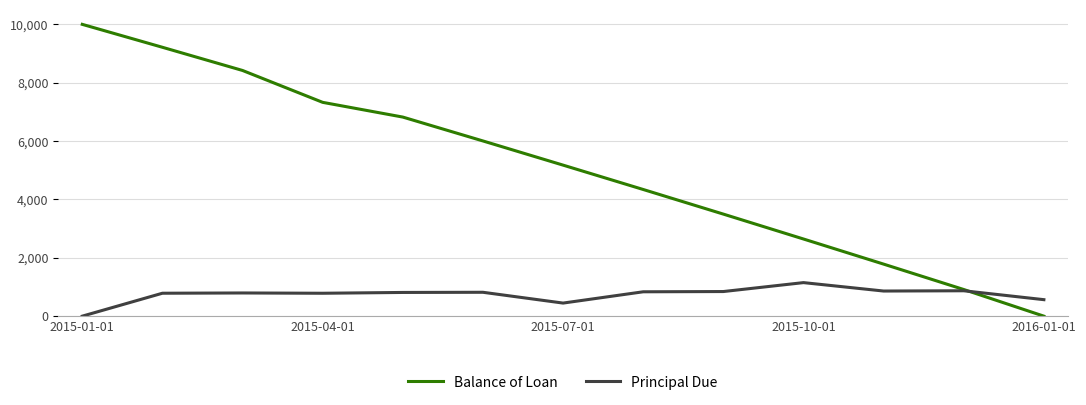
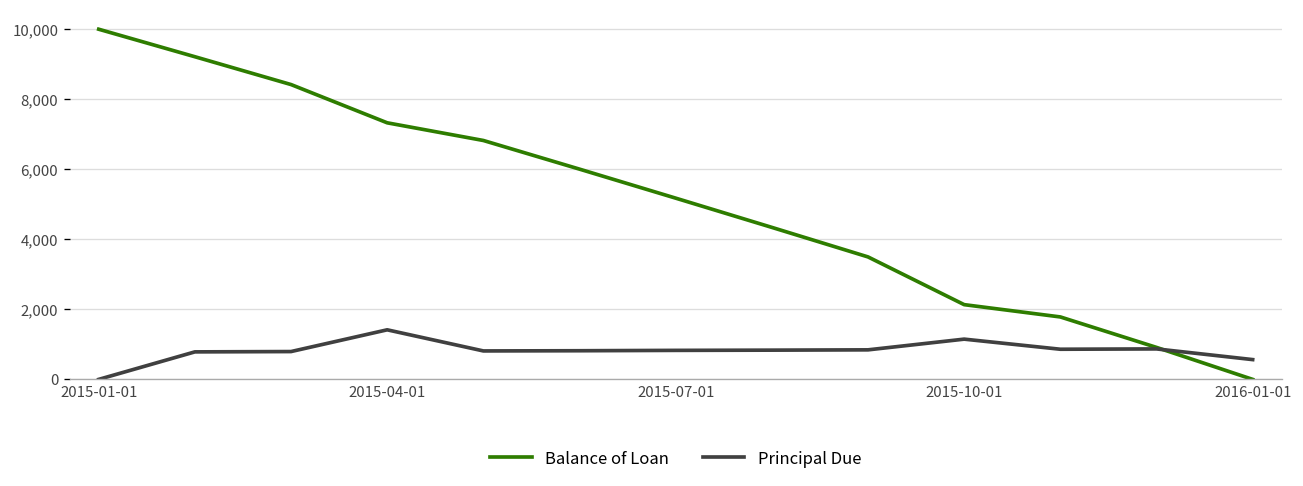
  {
    "Balance of Loan": {
      "2015-01-01": "10,000",
      "2015-04-01": "7,300",
      "2015-07-01": "5,200",
-     "2015-10-01": "2,600",
+     "2015-10-01": "2,100",
      "2016-01-01": "0"
    },
    "Principal Due": {
      "2015-01-01": "0",
-     "2015-04-01": "800",
-     "2015-07-01": "400",
+     "2015-04-01": "1,400",
+     "2015-07-01": "800",
      "2015-10-01": "1,100",
      "2016-01-01": "600"
    }
  }
